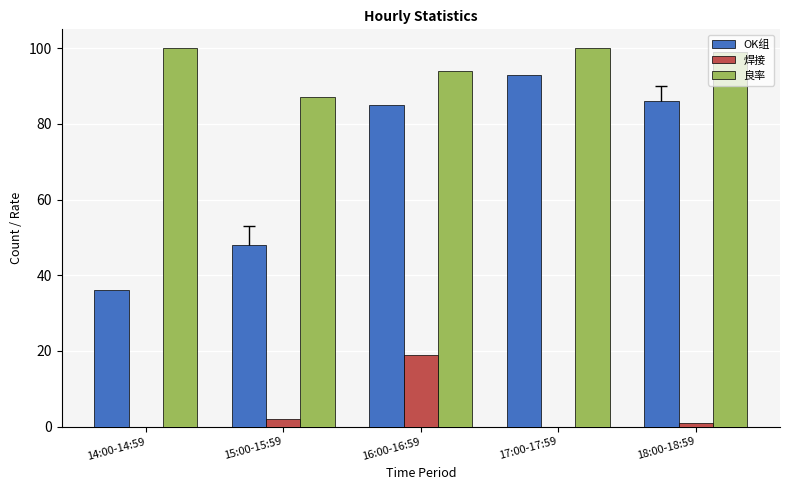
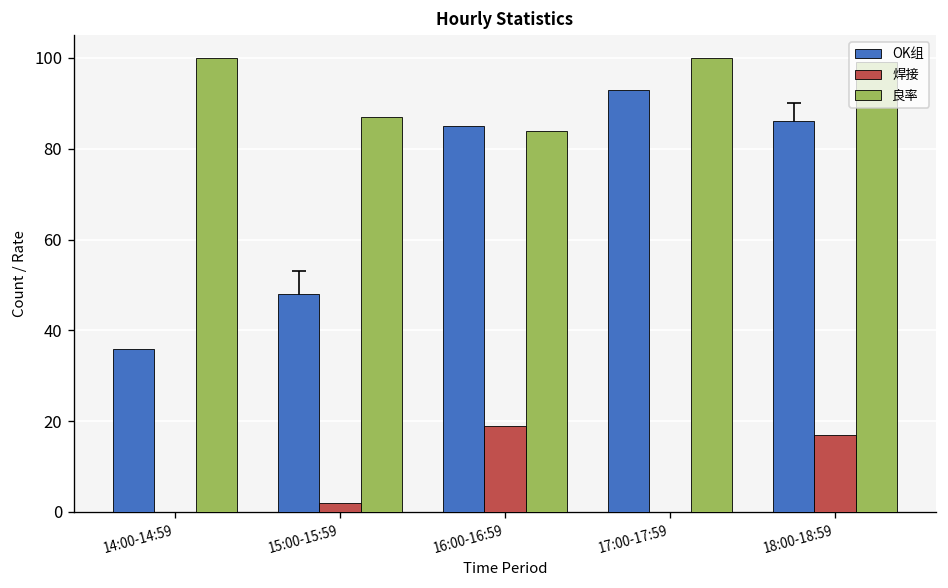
  {
    "焊接": {
      "14:00-14:59": 0,
      "15:00-15:59": 2,
      "16:00-16:59": 19,
      "17:00-17:59": 0,
-     "18:00-18:59": 1
+     "18:00-18:59": 17
    },
    "良率": {
      "14:00-14:59": 100,
      "15:00-15:59": 87,
-     "16:00-16:59": 94,
+     "16:00-16:59": 84,
      "17:00-17:59": 100
    }
  }
